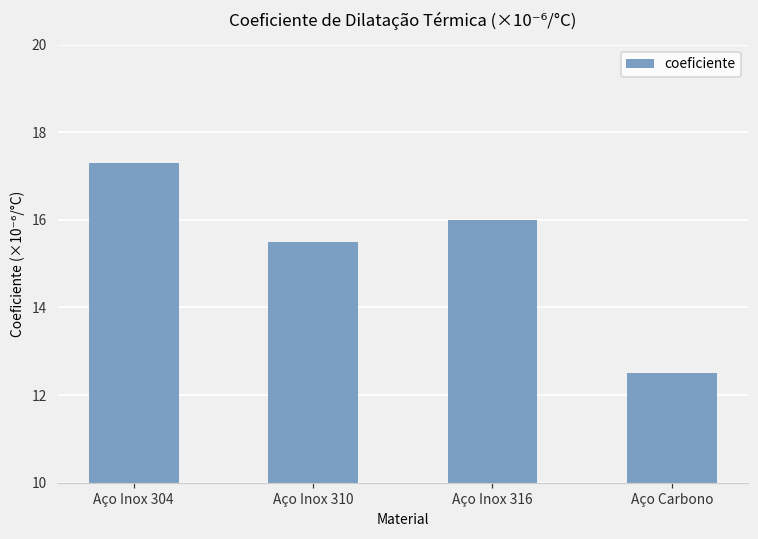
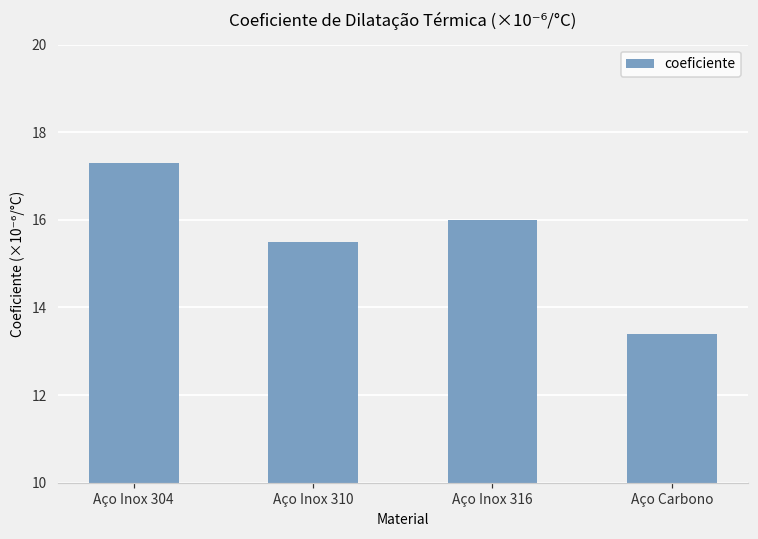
  {
    "Aço Inox 304": 17.3,
    "Aço Inox 310": 15.5,
    "Aço Inox 316": 16.0,
-   "Aço Carbono": 12.5
+   "Aço Carbono": 13.4
  }
